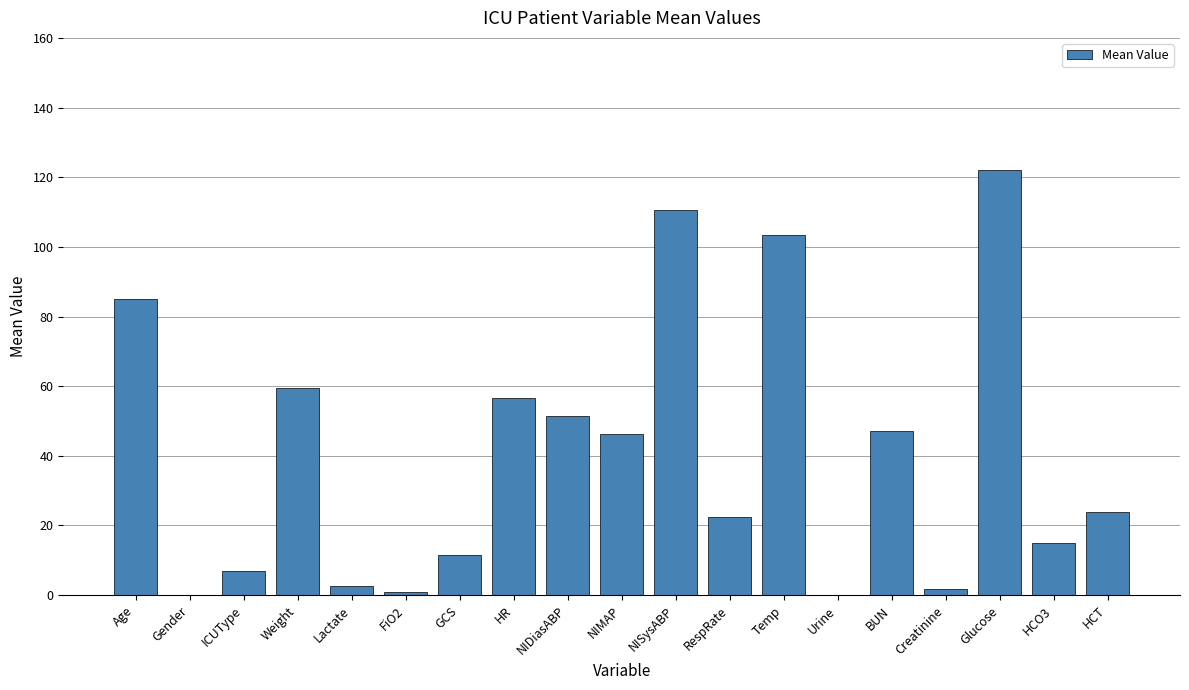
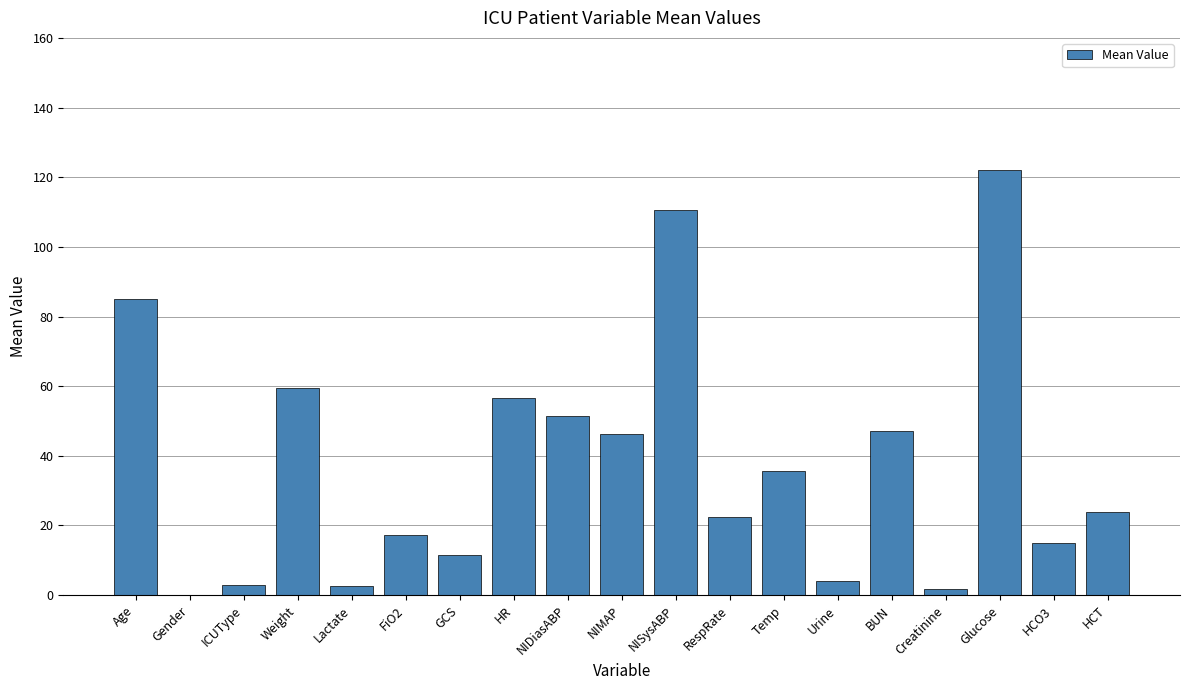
  {
    "Age": 85,
    "Gender": 0,
-   "ICUType": 7,
+   "ICUType": 3,
    "Weight": 60,
    "Lactate": 3,
-   "FiO2": 1,
+   "FiO2": 17,
    "GCS": 12,
    "HR": 57,
    "NIDiasABP": 51,
    "NIMAP": 46,
    "NISysABP": 111,
    "RespRate": 23,
-   "Temp": 104,
-   "Urine": 0,
+   "Temp": 36,
+   "Urine": 4,
    "BUN": 47,
    "Creatinine": 2,
    "Glucose": 122,
    "HCO3": 15,
    "HCT": 24
  }
